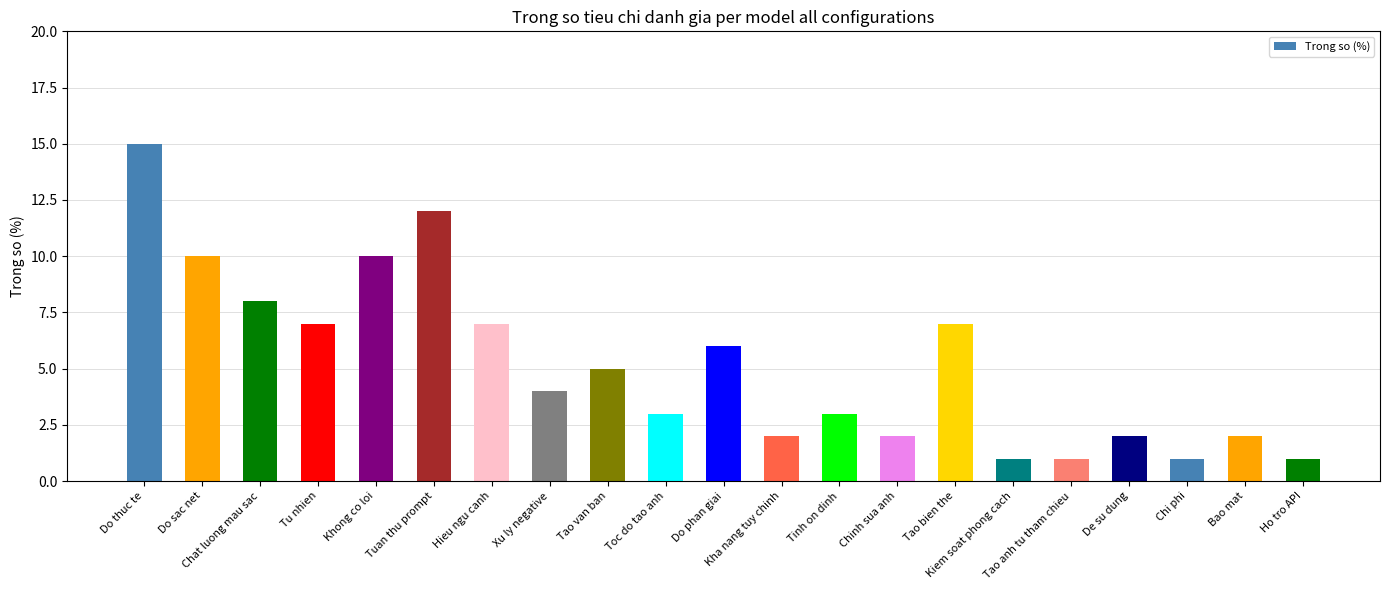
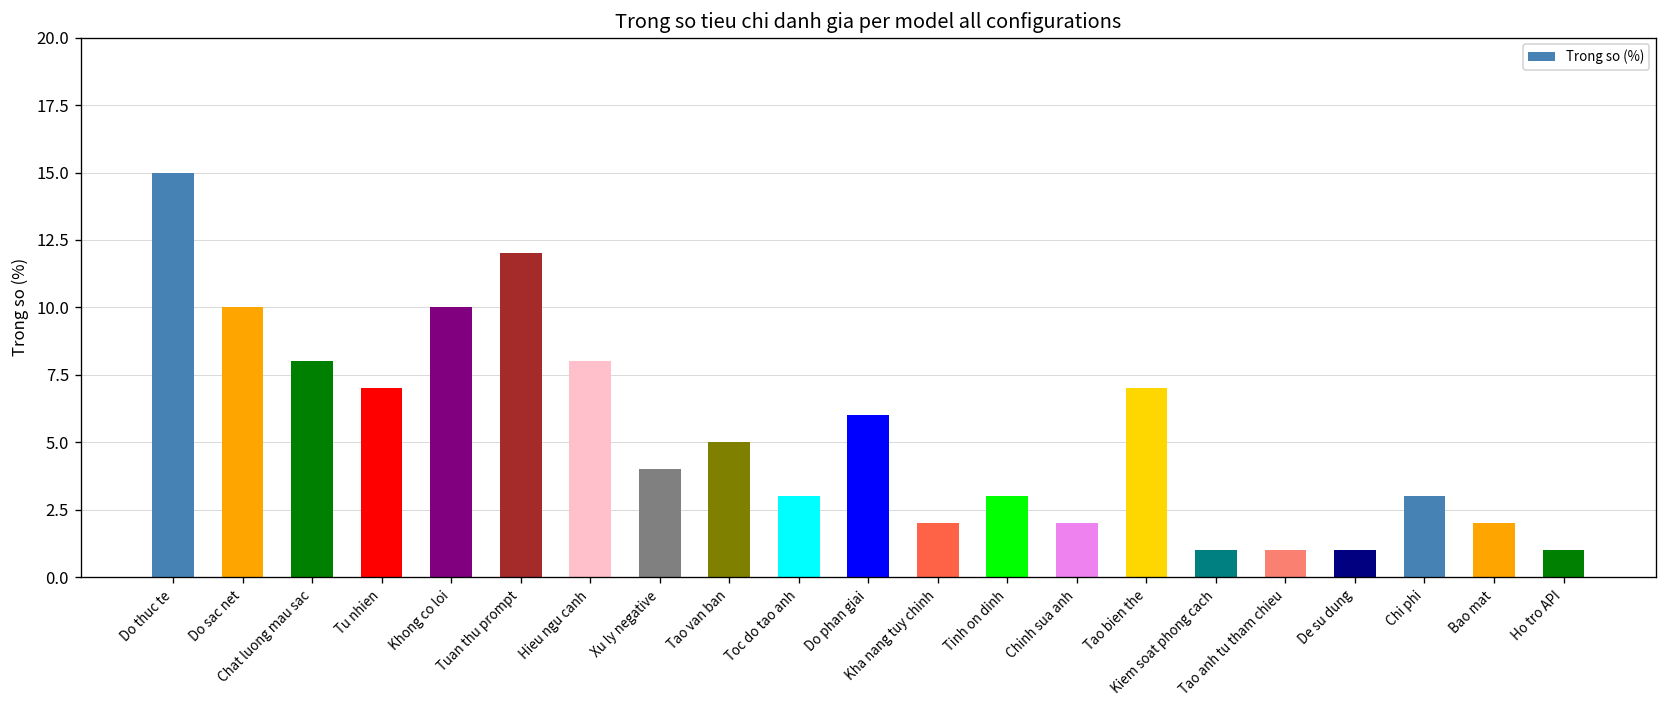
  {
    "Do thuc te": 15,
    "Do sac net": 10,
    "Chat luong mau sac": 8,
    "Tu nhien": 7,
    "Khong co loi": 10,
    "Tuan thu prompt": 12,
-   "Hieu ngu canh": 7,
+   "Hieu ngu canh": 8,
    "Xu ly negative": 4,
    "Tao van ban": 5,
    "Toc do tao anh": 3,
    "Do phan giai": 6,
    "Kha nang tuy chinh": 2,
    "Tinh on dinh": 3,
    "Chinh sua anh": 2,
    "Tao bien the": 7,
    "Kiem soat phong cach": 1,
    "Tao anh tu tham chieu": 1,
-   "De su dung": 2,
-   "Chi phi": 1,
+   "De su dung": 1,
+   "Chi phi": 3,
    "Bao mat": 2,
    "Ho tro API": 1
  }
